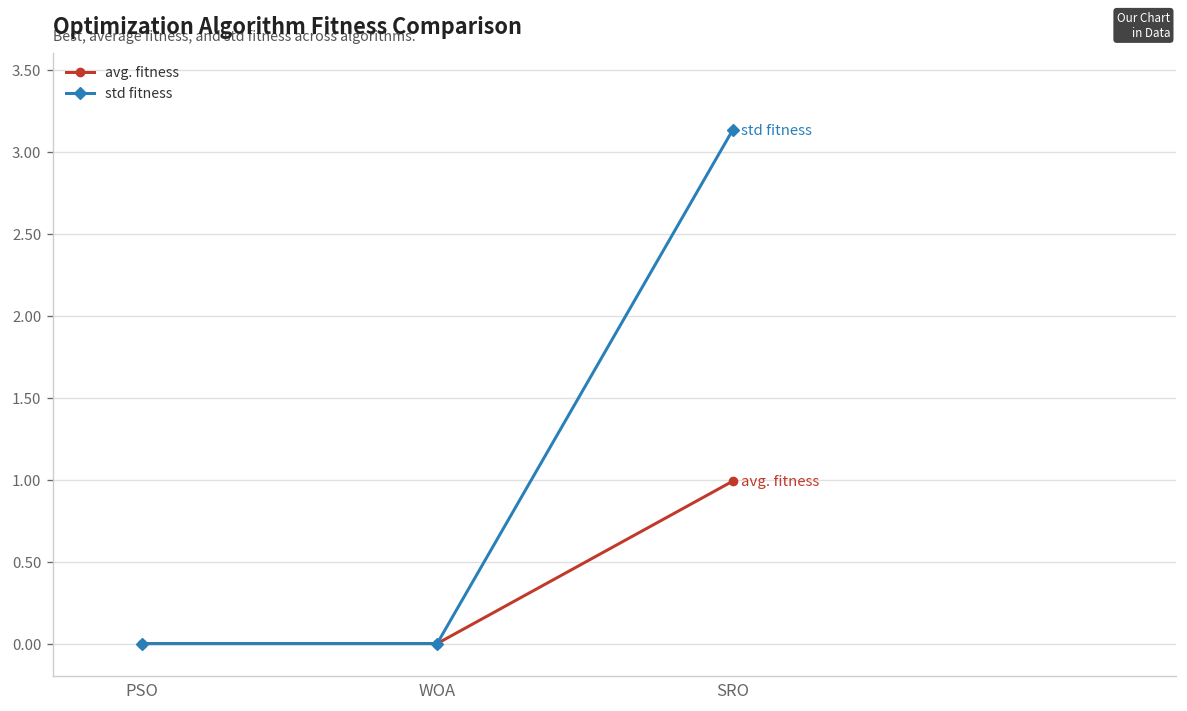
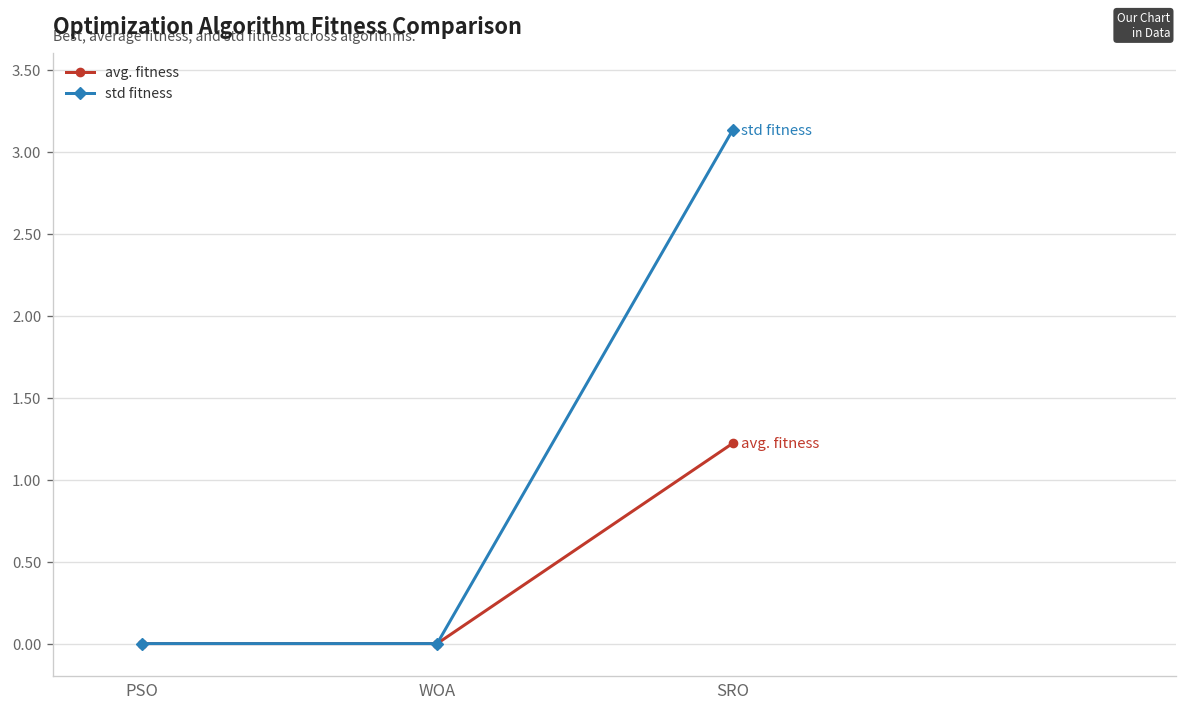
  {
    "avg. fitness": {
-     "SRO": 0.99
+     "SRO": 1.22
    },
    "std fitness": {
      "SRO": 3.13
    }
  }
